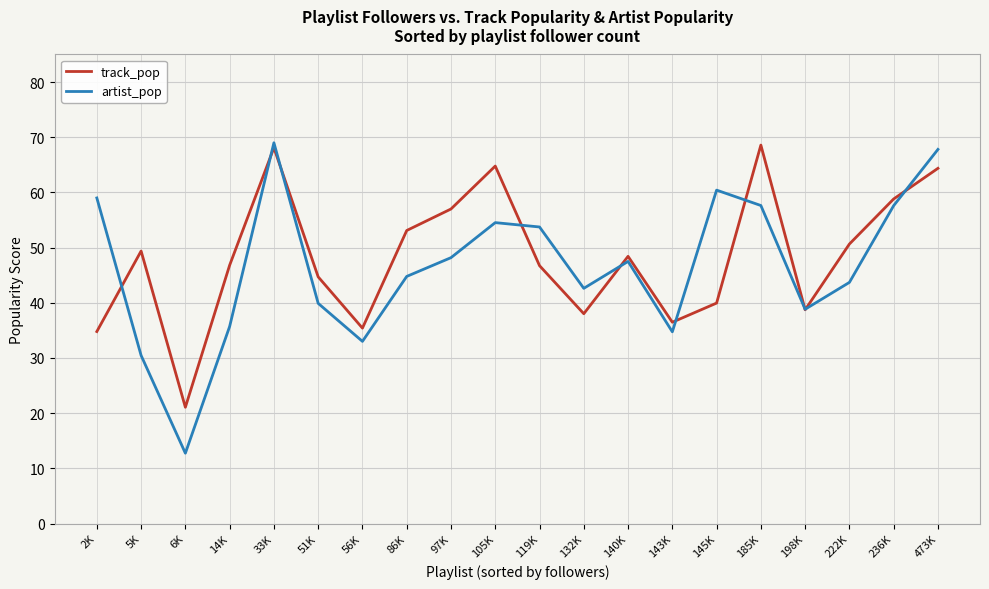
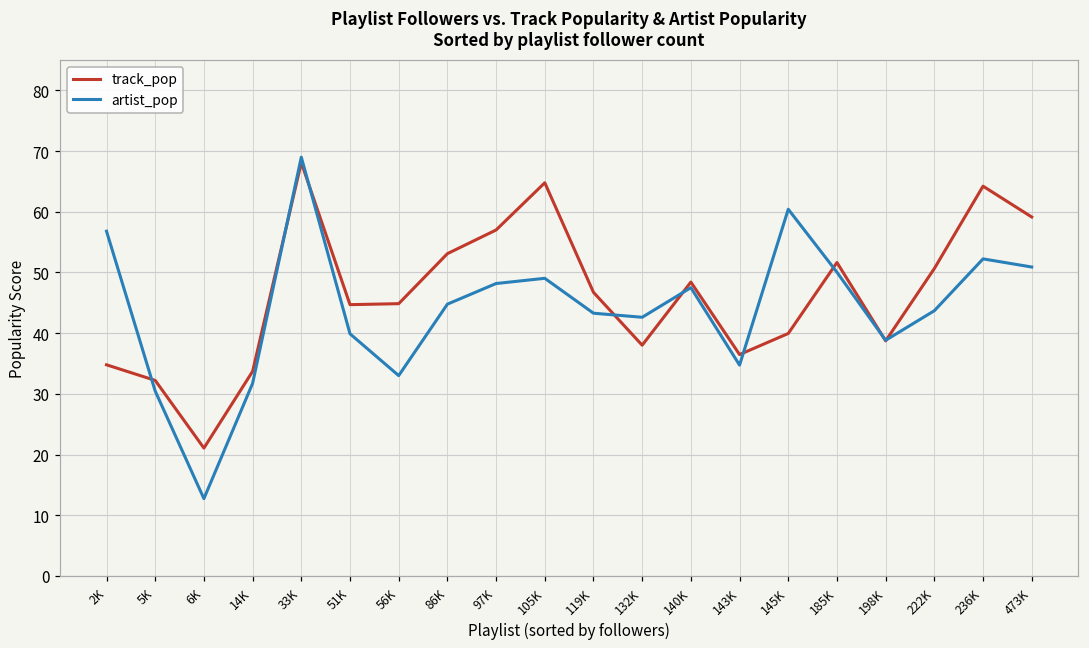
  {
    "track_pop": {
      "2K": 35,
-     "5K": 49,
+     "5K": 32,
      "6K": 21,
-     "14K": 47,
+     "14K": 34,
      "33K": 68,
      "51K": 45,
-     "56K": 35,
+     "56K": 45,
      "86K": 53,
      "97K": 57,
      "105K": 65,
      "119K": 47,
      "132K": 38,
      "140K": 48,
      "143K": 36,
      "145K": 40,
-     "185K": 69,
+     "185K": 52,
      "222K": 51,
-     "236K": 59,
-     "473K": 64
+     "236K": 64,
+     "473K": 59
    },
    "artist_pop": {
-     "2K": 59,
+     "2K": 57,
      "5K": 30,
      "6K": 13,
-     "14K": 36,
+     "14K": 32,
      "33K": 69,
      "51K": 40,
      "56K": 33,
      "86K": 45,
      "97K": 48,
-     "105K": 55,
-     "119K": 54,
+     "105K": 49,
+     "119K": 43,
      "132K": 43,
      "140K": 48,
      "143K": 35,
      "145K": 60,
-     "185K": 58,
+     "185K": 50,
      "222K": 44,
-     "236K": 58,
-     "473K": 68
+     "236K": 52,
+     "473K": 51
    }
  }
